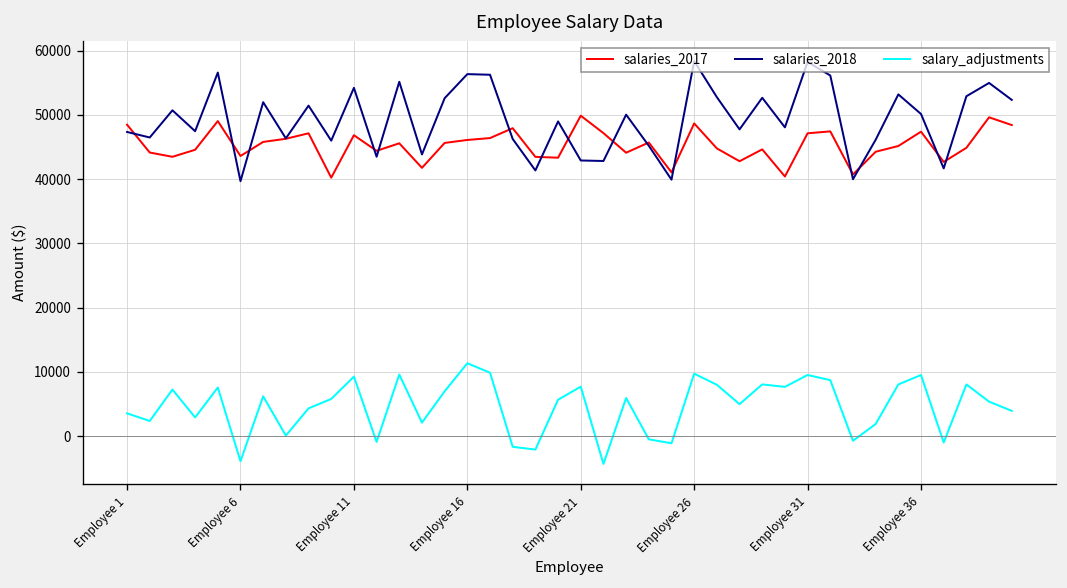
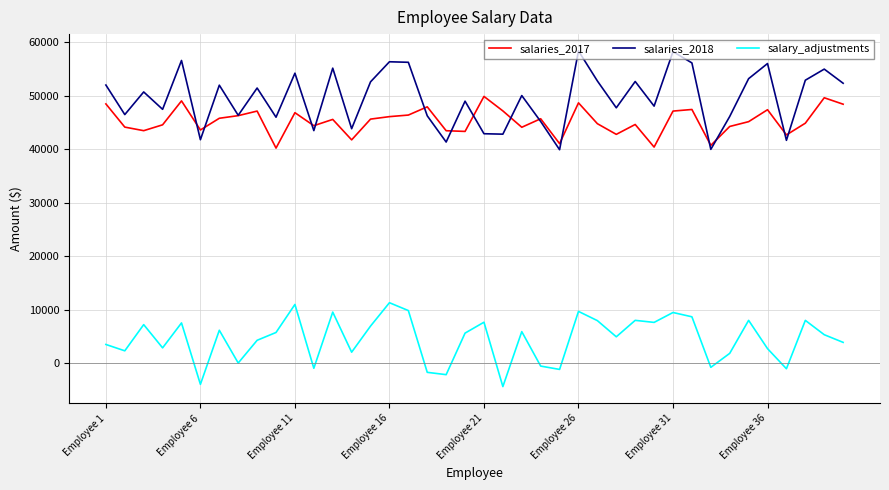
  {
    "salaries_2017": {
      "Employee 1": 48000,
      "Employee 6": 44000,
      "Employee 11": 47000,
      "Employee 16": 46000,
      "Employee 21": 50000,
      "Employee 26": 49000,
      "Employee 31": 47000,
      "Employee 36": 47000
    },
    "salaries_2018": {
-     "Employee 1": 47000,
-     "Employee 6": 40000,
+     "Employee 1": 52000,
+     "Employee 6": 42000,
      "Employee 11": 54000,
      "Employee 16": 56000,
      "Employee 21": 43000,
-     "Employee 36": 50000
+     "Employee 36": 56000
    },
    "salary_adjustments": {
      "Employee 1": 4000,
      "Employee 6": -4000,
-     "Employee 11": 9000,
+     "Employee 11": 11000,
      "Employee 16": 11000,
      "Employee 21": 8000,
      "Employee 26": 10000,
      "Employee 31": 10000,
-     "Employee 36": 9000
+     "Employee 36": 3000
    }
  }
